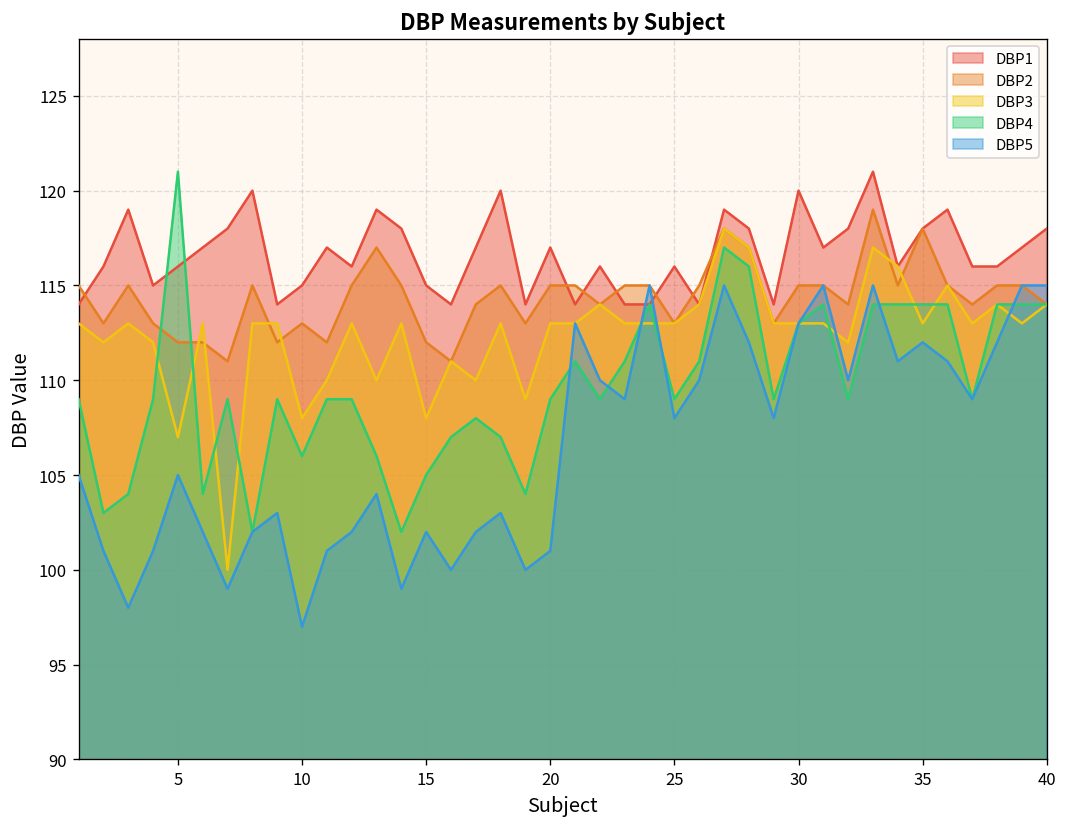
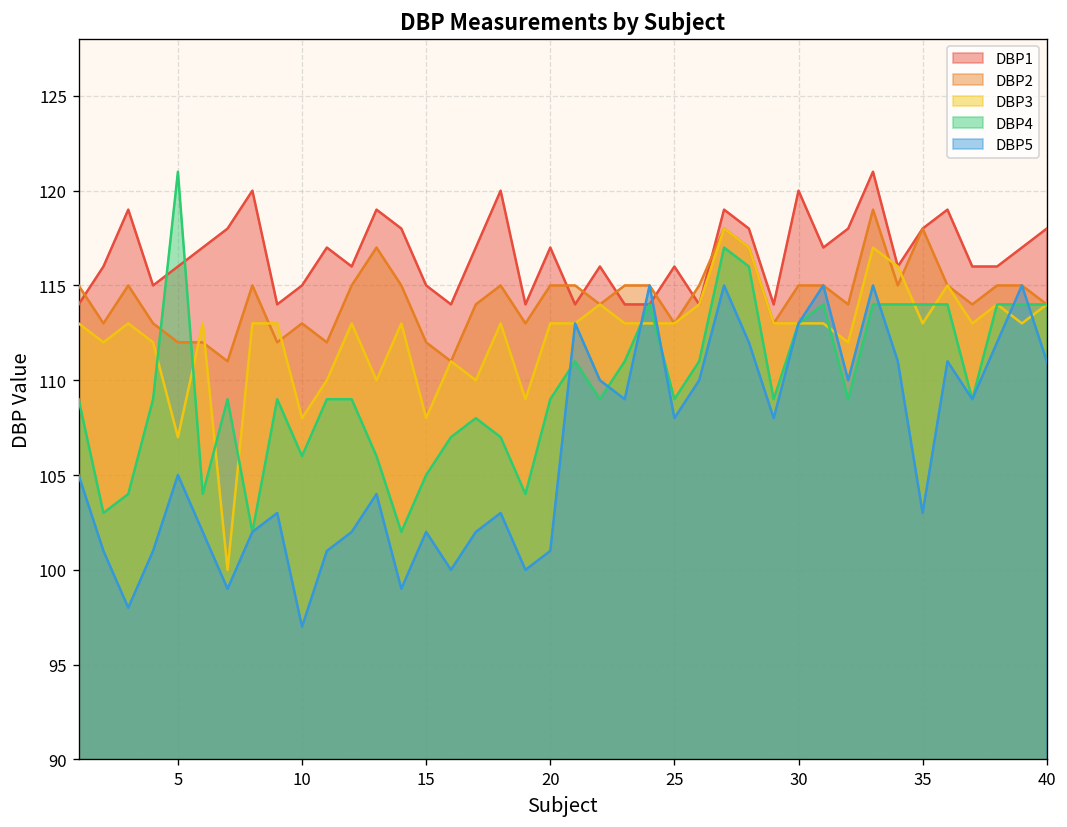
  {
    "DBP4": {
      "5": 121,
      "10": 106,
      "15": 105,
      "20": 109,
      "25": 109,
      "35": 114
    },
    "DBP5": {
      "5": 105,
      "10": 97,
      "15": 102,
      "20": 101,
      "25": 108,
-     "35": 112,
-     "40": 115
+     "35": 103,
+     "40": 111
    }
  }
